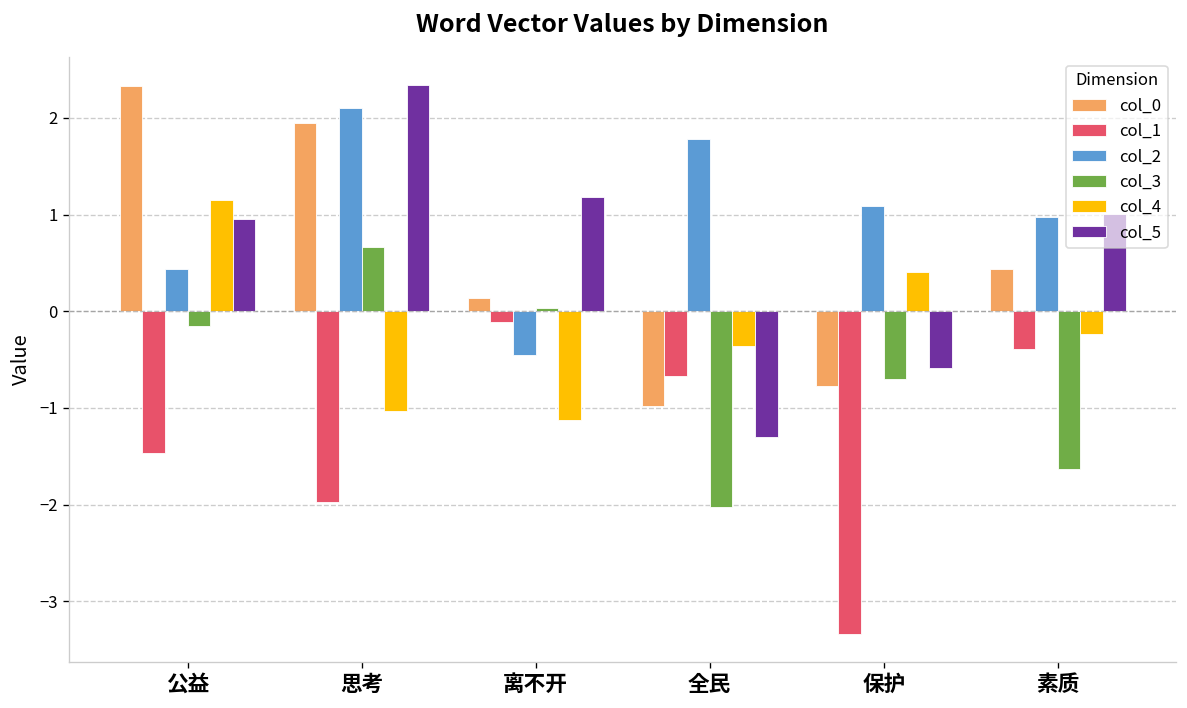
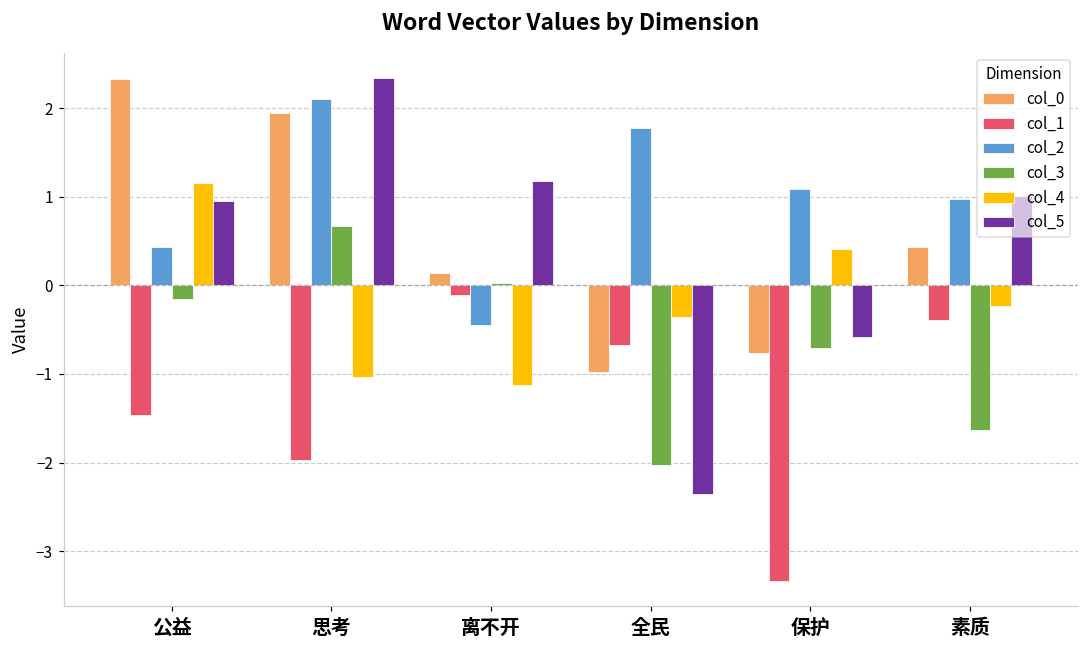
  {
    "col_0": {
      "公益": 2.3,
      "思考": 1.9,
      "离不开": 0.1,
      "全民": -1.0,
      "保护": -0.8,
      "素质": 0.4
    },
    "col_1": {
      "公益": -1.5,
      "思考": -2.0,
      "离不开": -0.1,
      "全民": -0.7,
      "保护": -3.3,
      "素质": -0.4
    },
    "col_2": {
      "公益": 0.4,
      "思考": 2.1,
      "离不开": -0.4,
      "全民": 1.8,
      "保护": 1.1,
      "素质": 1.0
    },
    "col_3": {
      "公益": -0.2,
      "思考": 0.7,
      "全民": -2.0,
      "保护": -0.7,
      "素质": -1.6
    },
    "col_4": {
      "公益": 1.2,
      "思考": -1.0,
      "离不开": -1.1,
      "全民": -0.4,
      "保护": 0.4,
      "素质": -0.2
    },
    "col_5": {
      "公益": 1.0,
      "思考": 2.3,
      "离不开": 1.2,
-     "全民": -1.3,
+     "全民": -2.4,
      "保护": -0.6
    }
  }
